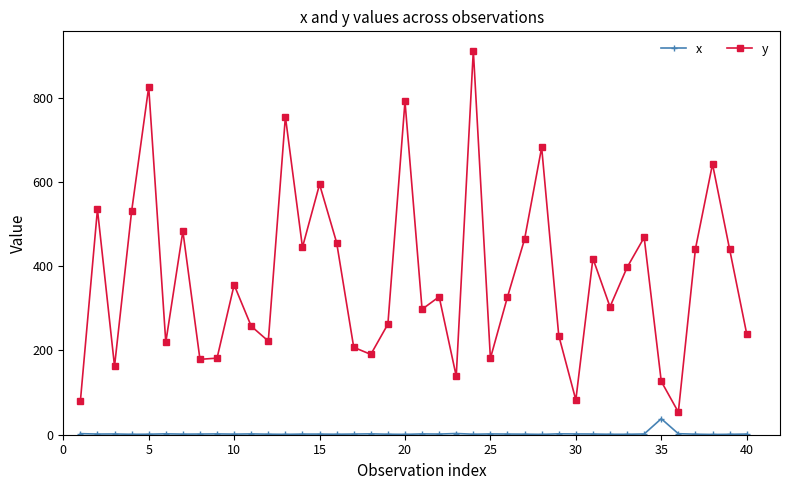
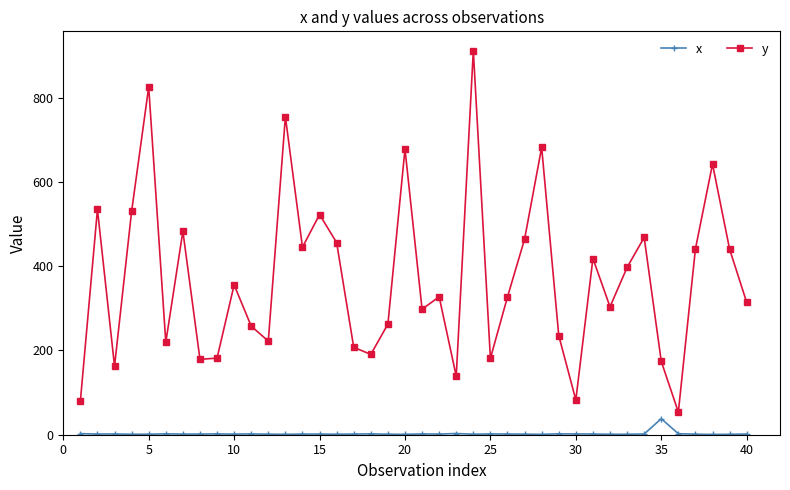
  {
    "x": {
      "5": 0,
      "10": 0,
      "15": 0,
      "20": 0,
      "25": 0,
      "30": 0,
      "35": 40,
      "40": 0
    },
    "y": {
      "5": 830,
      "10": 360,
-     "15": 590,
-     "20": 790,
+     "15": 520,
+     "20": 680,
      "25": 180,
      "30": 80,
-     "35": 130,
-     "40": 240
+     "35": 170,
+     "40": 310
    }
  }
